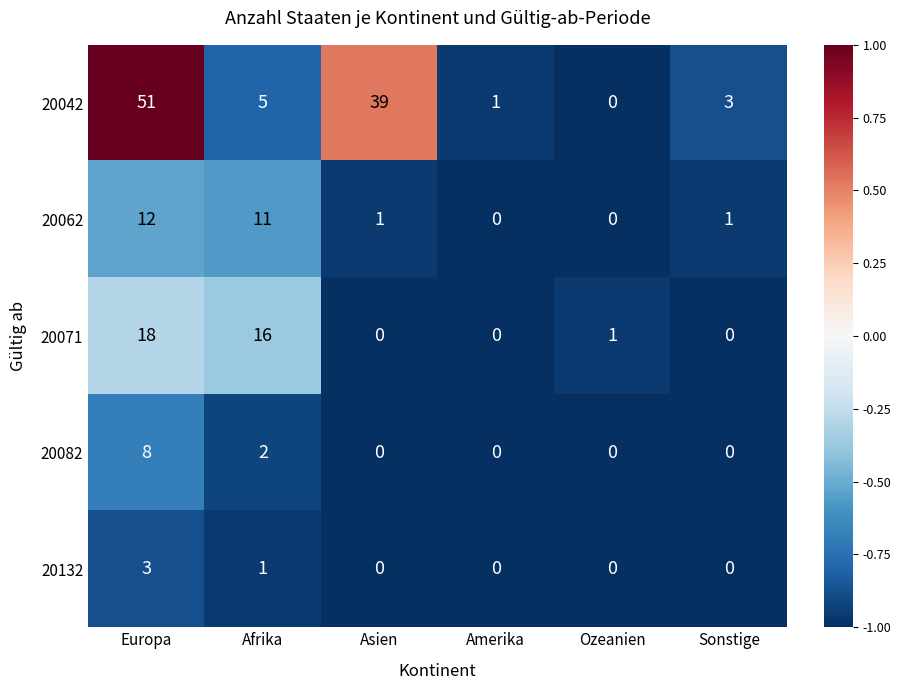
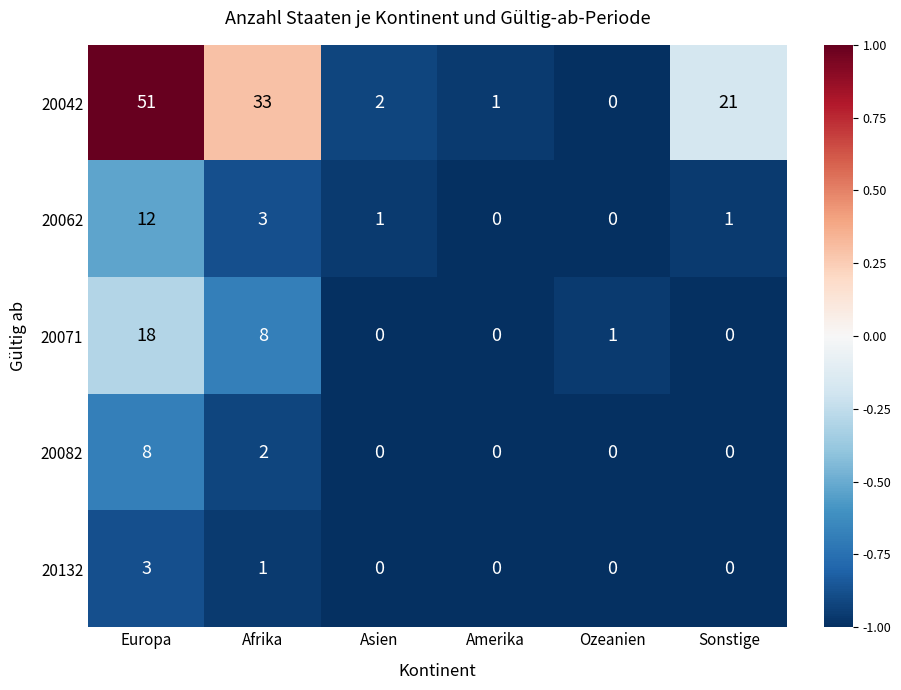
  {
    "20042": {
      "Europa": 51,
-     "Afrika": 5,
-     "Asien": 39,
+     "Afrika": 33,
+     "Asien": 2,
      "Amerika": 1,
      "Ozeanien": 0,
-     "Sonstige": 3
+     "Sonstige": 21
    },
    "20062": {
      "Europa": 12,
-     "Afrika": 11,
+     "Afrika": 3,
      "Asien": 1,
      "Amerika": 0,
      "Ozeanien": 0,
      "Sonstige": 1
    },
    "20071": {
      "Europa": 18,
-     "Afrika": 16,
+     "Afrika": 8,
      "Asien": 0,
      "Amerika": 0,
      "Ozeanien": 1,
      "Sonstige": 0
    },
    "20082": {
      "Europa": 8,
      "Afrika": 2,
      "Asien": 0,
      "Amerika": 0,
      "Ozeanien": 0,
      "Sonstige": 0
    },
    "20132": {
      "Europa": 3,
      "Afrika": 1,
      "Asien": 0,
      "Amerika": 0,
      "Ozeanien": 0,
      "Sonstige": 0
    }
  }
